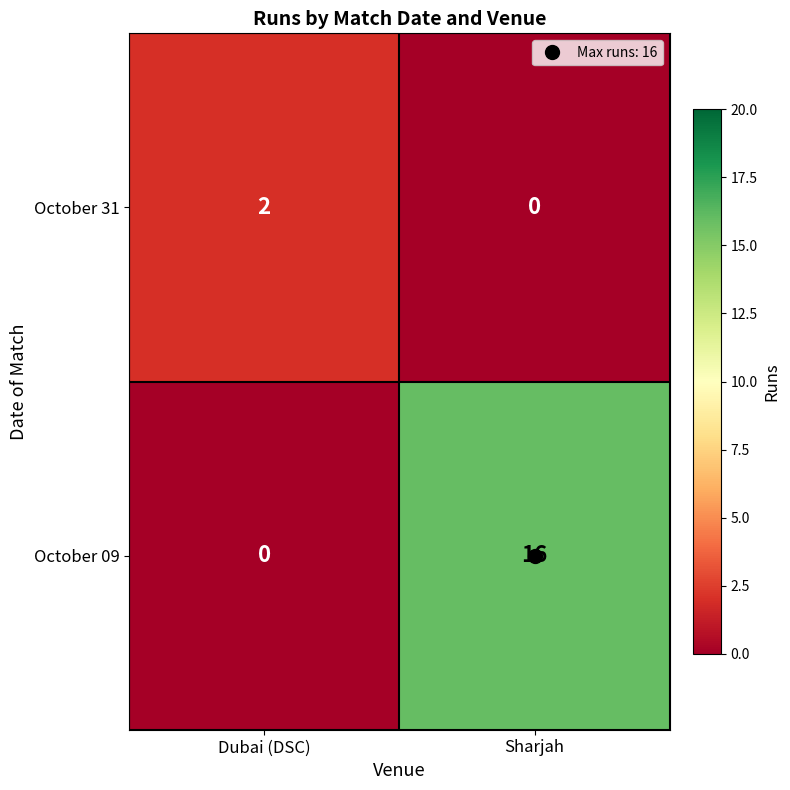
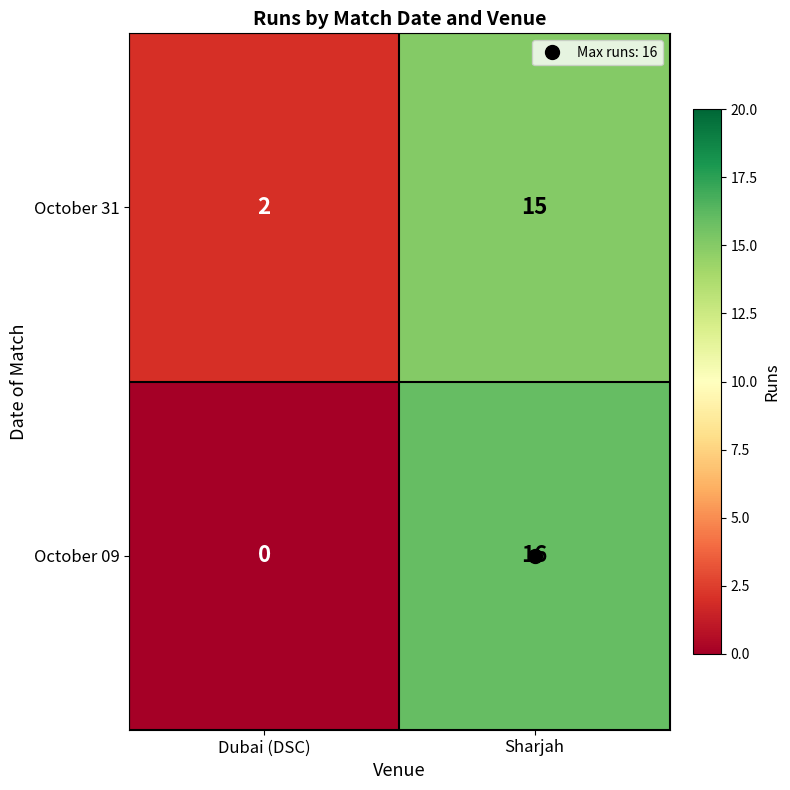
  {
    "October 31": {
      "Dubai (DSC)": 2,
-     "Sharjah": 0
+     "Sharjah": 15
    },
    "October 09": {
      "Dubai (DSC)": 0
    }
  }
